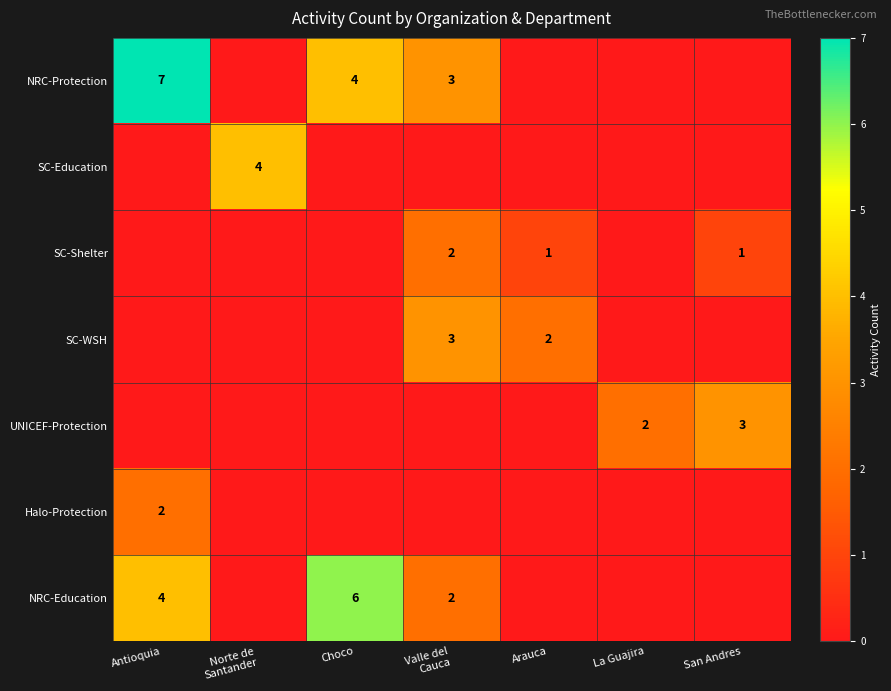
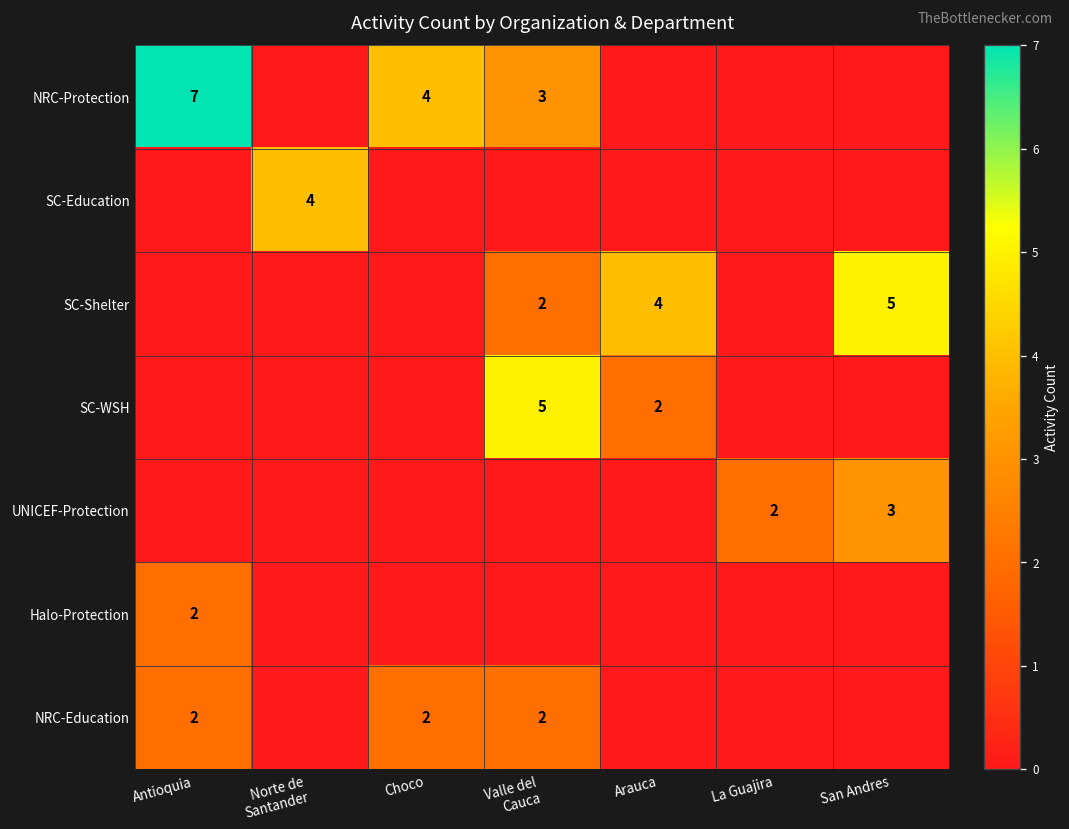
  {
    "NRC-Protection": {
      "Antioquia": 7,
      "Choco": 4,
      "Valle del Cauca": 3
    },
    "SC-Education": {
      "Norte de Santander": 4
    },
    "SC-Shelter": {
      "Valle del Cauca": 2,
-     "Arauca": 1,
-     "San Andres": 1
+     "Arauca": 4,
+     "San Andres": 5
    },
    "SC-WSH": {
-     "Valle del Cauca": 3,
+     "Valle del Cauca": 5,
      "Arauca": 2
    },
    "UNICEF-Protection": {
      "La Guajira": 2,
      "San Andres": 3
    },
    "Halo-Protection": {
      "Antioquia": 2
    },
    "NRC-Education": {
-     "Antioquia": 4,
-     "Choco": 6,
+     "Antioquia": 2,
+     "Choco": 2,
      "Valle del Cauca": 2
    }
  }
